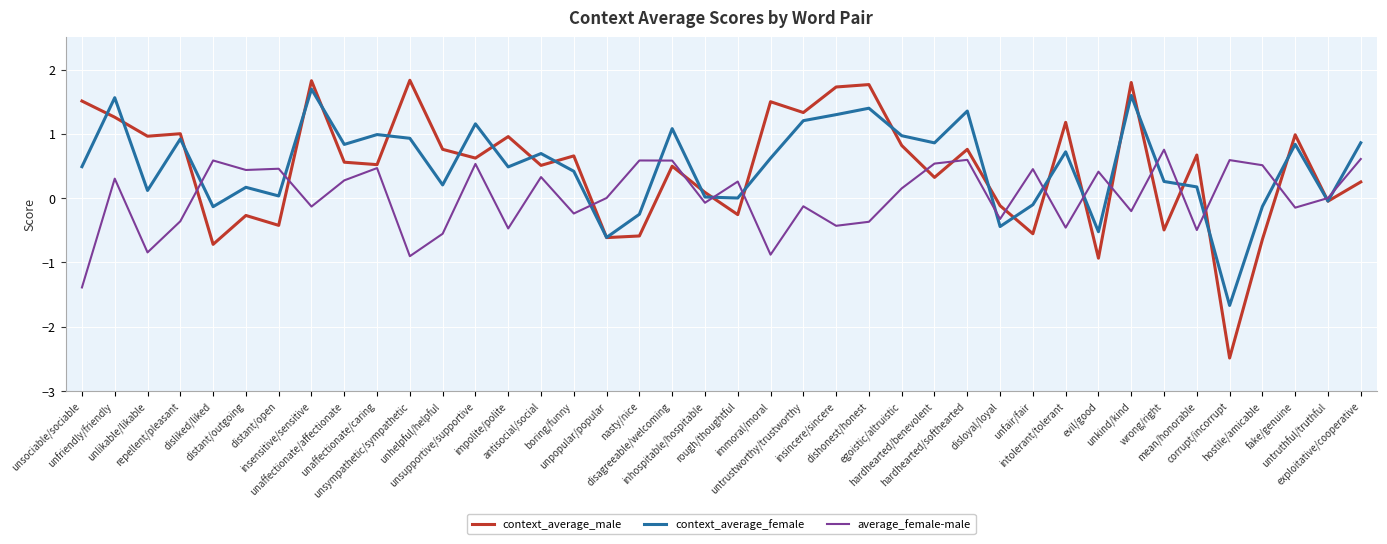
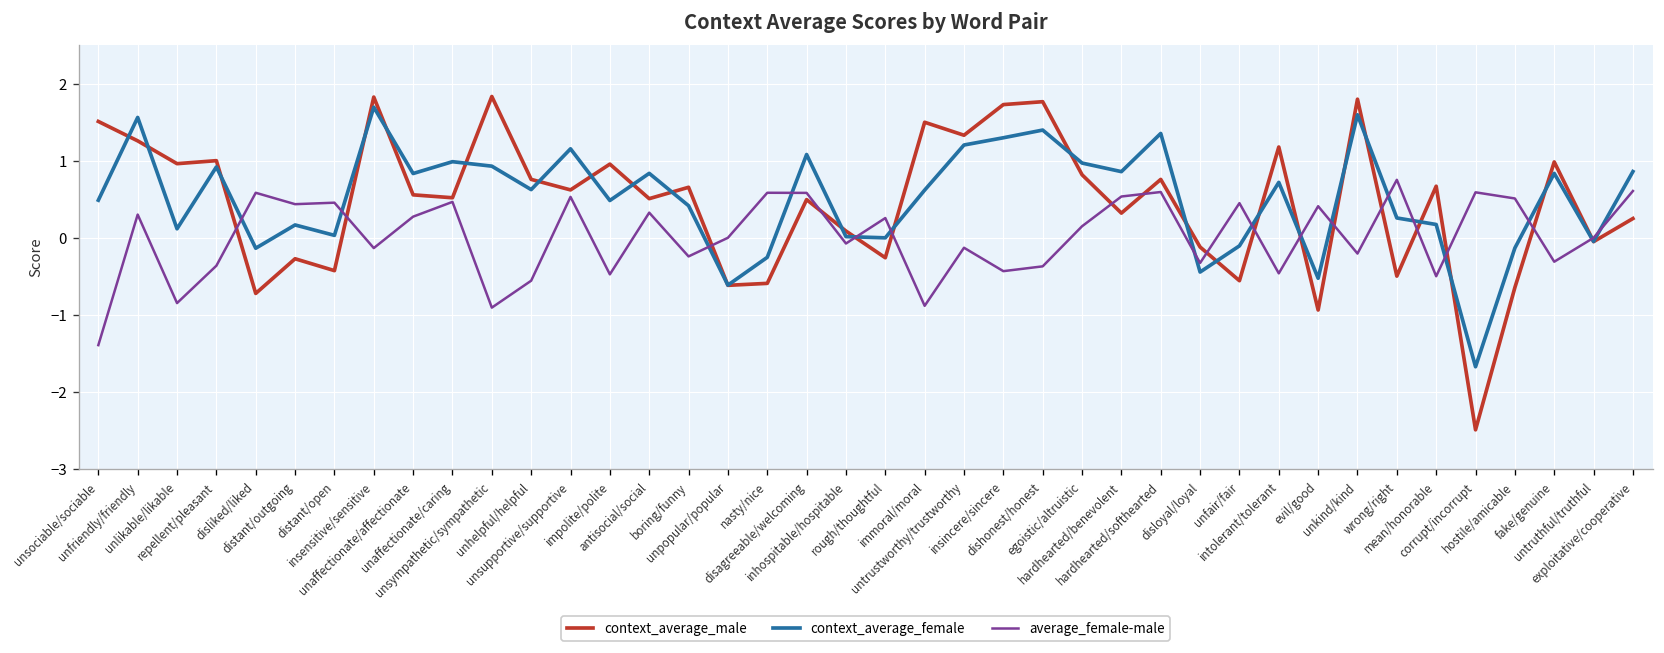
  {
    "context_average_male": {
      "unsociable/sociable": 1.5,
      "unfriendly/friendly": 1.3,
      "unlikable/likable": 1.0,
      "repellent/pleasant": 1.0,
      "disliked/liked": -0.7,
      "distant/outgoing": -0.3,
      "distant/open": -0.4,
      "insensitive/sensitive": 1.8,
      "unaffectionate/affectionate": 0.6,
      "unaffectionate/caring": 0.5,
      "unsympathetic/sympathetic": 1.8,
      "unhelpful/helpful": 0.8,
      "unsupportive/supportive": 0.6,
      "impolite/polite": 1.0,
      "antisocial/social": 0.5,
      "boring/funny": 0.7,
      "nasty/nice": -0.6,
      "disagreeable/welcoming": 0.5,
      "inhospitable/hospitable": 0.1,
      "rough/thoughtful": -0.3,
      "immoral/moral": 1.5,
      "untrustworthy/trustworthy": 1.3,
      "insincere/sincere": 1.7,
      "dishonest/honest": 1.8,
      "egoistic/altruistic": 0.8,
      "hardhearted/benevolent": 0.3,
      "hardhearted/softhearted": 0.8,
      "disloyal/loyal": -0.1,
      "unfair/fair": -0.6,
      "intolerant/tolerant": 1.2,
      "evil/good": -0.9,
      "unkind/kind": 1.8,
      "wrong/right": -0.5,
      "mean/honorable": 0.7,
      "corrupt/incorrupt": -2.5,
      "hostile/amicable": -0.6,
      "fake/genuine": 1.0,
      "exploitative/cooperative": 0.3
    },
    "context_average_female": {
      "unsociable/sociable": 0.5,
      "unfriendly/friendly": 1.6,
      "unlikable/likable": 0.1,
      "repellent/pleasant": 0.9,
      "disliked/liked": -0.1,
      "distant/outgoing": 0.2,
      "distant/open": 0.0,
      "insensitive/sensitive": 1.7,
      "unaffectionate/affectionate": 0.8,
      "unaffectionate/caring": 1.0,
      "unsympathetic/sympathetic": 0.9,
-     "unhelpful/helpful": 0.2,
+     "unhelpful/helpful": 0.6,
      "unsupportive/supportive": 1.2,
      "impolite/polite": 0.5,
-     "antisocial/social": 0.7,
+     "antisocial/social": 0.8,
      "boring/funny": 0.4,
      "nasty/nice": -0.3,
      "disagreeable/welcoming": 1.1,
      "inhospitable/hospitable": 0.0,
      "rough/thoughtful": 0.0,
      "immoral/moral": 0.6,
      "untrustworthy/trustworthy": 1.2,
      "insincere/sincere": 1.3,
      "dishonest/honest": 1.4,
      "egoistic/altruistic": 1.0,
      "hardhearted/benevolent": 0.9,
      "hardhearted/softhearted": 1.4,
      "disloyal/loyal": -0.4,
      "unfair/fair": -0.1,
      "intolerant/tolerant": 0.7,
      "evil/good": -0.5,
      "unkind/kind": 1.6,
      "wrong/right": 0.3,
      "mean/honorable": 0.2,
      "corrupt/incorrupt": -1.7,
      "hostile/amicable": -0.1,
      "fake/genuine": 0.8,
      "exploitative/cooperative": 0.9
    },
    "average_female-male": {
      "unsociable/sociable": -1.4,
      "unfriendly/friendly": 0.3,
      "unlikable/likable": -0.8,
      "repellent/pleasant": -0.4,
      "disliked/liked": 0.6,
      "distant/outgoing": 0.4,
      "distant/open": 0.5,
      "insensitive/sensitive": -0.1,
      "unaffectionate/affectionate": 0.3,
      "unaffectionate/caring": 0.5,
      "unsympathetic/sympathetic": -0.9,
      "unhelpful/helpful": -0.6,
      "unsupportive/supportive": 0.5,
      "impolite/polite": -0.5,
      "antisocial/social": 0.3,
      "boring/funny": -0.2,
      "unpopular/popular": 0.0,
      "nasty/nice": 0.6,
      "disagreeable/welcoming": 0.6,
      "inhospitable/hospitable": -0.1,
      "rough/thoughtful": 0.3,
      "immoral/moral": -0.9,
      "untrustworthy/trustworthy": -0.1,
      "insincere/sincere": -0.4,
      "dishonest/honest": -0.4,
      "egoistic/altruistic": 0.2,
      "hardhearted/benevolent": 0.5,
      "hardhearted/softhearted": 0.6,
      "disloyal/loyal": -0.3,
      "unfair/fair": 0.5,
      "intolerant/tolerant": -0.5,
      "evil/good": 0.4,
      "unkind/kind": -0.2,
      "wrong/right": 0.8,
      "mean/honorable": -0.5,
      "corrupt/incorrupt": 0.6,
      "hostile/amicable": 0.5,
-     "fake/genuine": -0.1,
+     "fake/genuine": -0.3,
      "untruthful/truthful": 0.0,
      "exploitative/cooperative": 0.6
    }
  }
